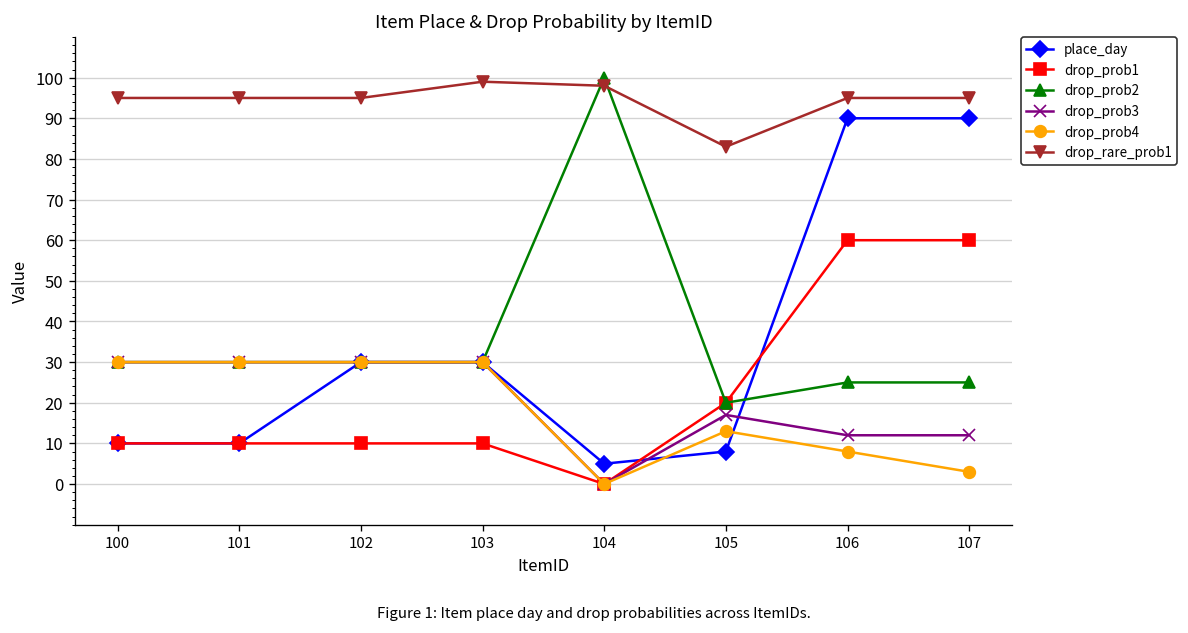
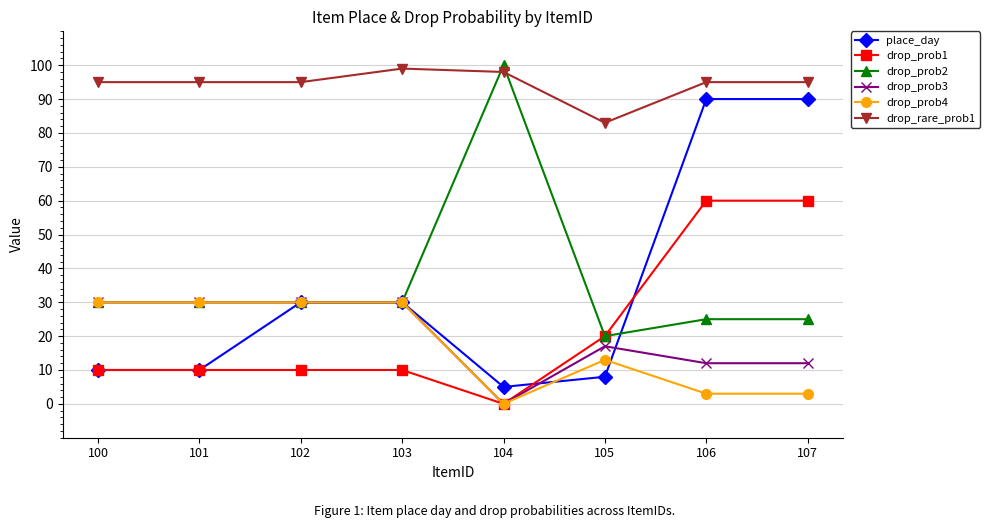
  {
    "place_day": {
      "104": 5,
      "105": 8,
      "106": 90,
      "107": 90
    },
    "drop_prob1": {
      "102": 10,
      "103": 10,
      "106": 60,
      "107": 60
    },
    "drop_prob2": {
      "104": 100,
      "106": 25,
      "107": 25
    },
    "drop_prob3": {
      "105": 17,
      "106": 12,
      "107": 12
    },
    "drop_prob4": {
      "105": 13,
-     "106": 8,
+     "106": 3,
      "107": 3
    },
    "drop_rare_prob1": {
      "100": 95,
      "101": 95,
      "102": 95,
      "103": 99,
      "104": 98,
      "105": 83,
      "106": 95,
      "107": 95
    }
  }
